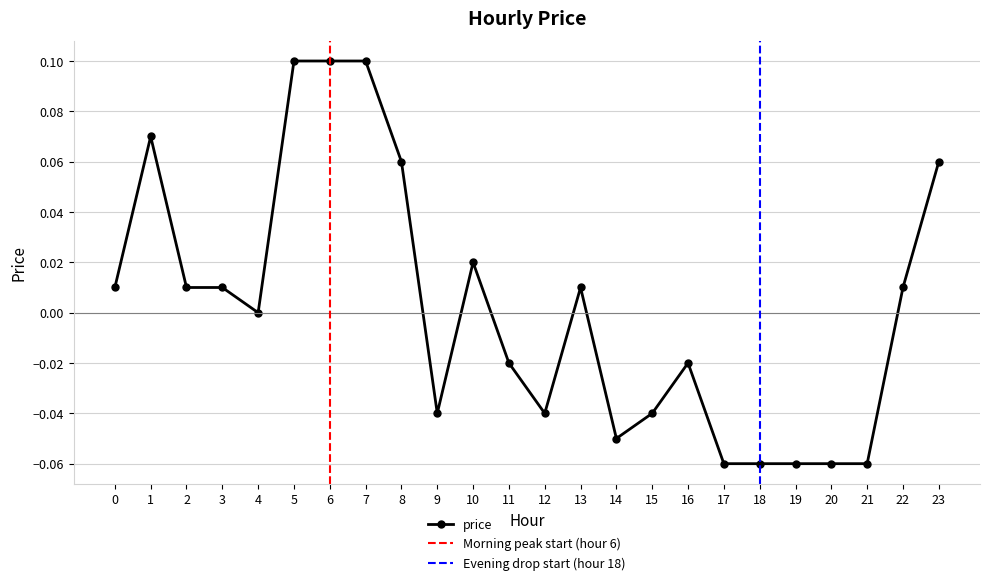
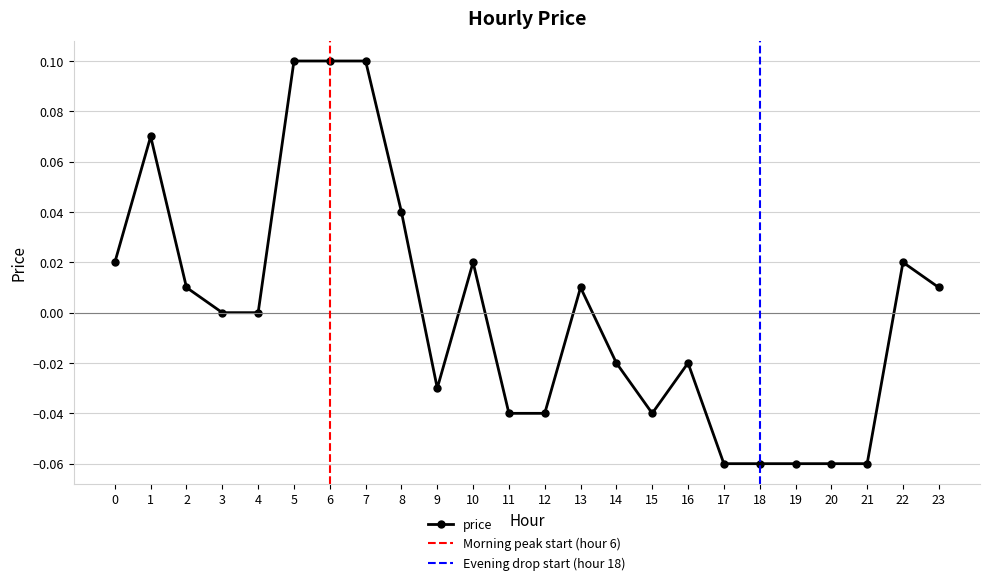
  {
-   "0": 0.01,
+   "0": 0.02,
    "1": 0.07,
    "2": 0.01,
-   "3": 0.01,
+   "3": 0.00,
    "4": 0.00,
    "5": 0.10,
    "6": 0.10,
    "7": 0.10,
-   "8": 0.06,
-   "9": -0.04,
+   "8": 0.04,
+   "9": -0.03,
    "10": 0.02,
-   "11": -0.02,
+   "11": -0.04,
    "12": -0.04,
    "13": 0.01,
-   "14": -0.05,
+   "14": -0.02,
    "15": -0.04,
    "16": -0.02,
    "17": -0.06,
    "18": -0.06,
    "19": -0.06,
    "20": -0.06,
    "21": -0.06,
-   "22": 0.01,
-   "23": 0.06
+   "22": 0.02,
+   "23": 0.01
  }
